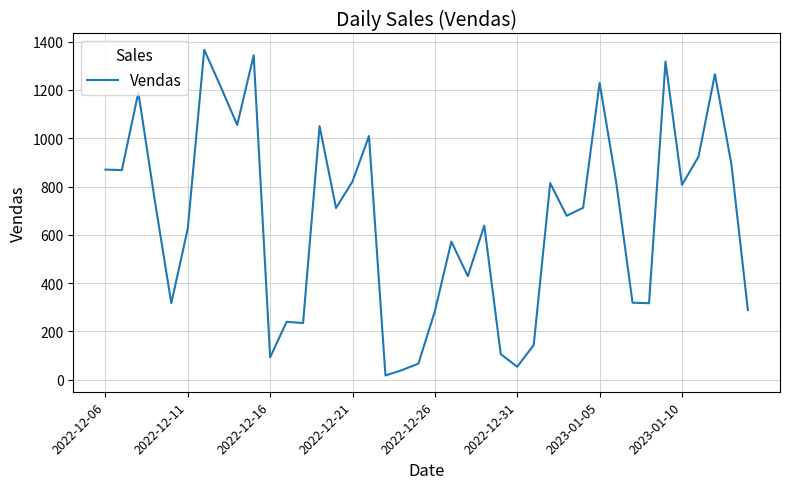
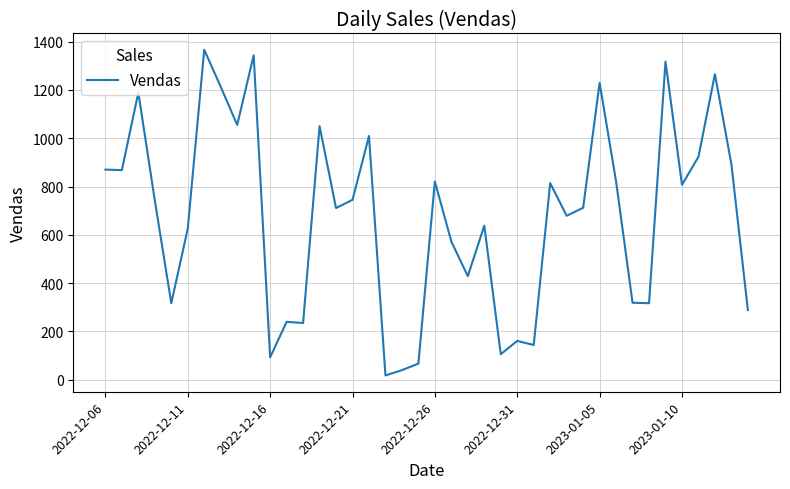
  {
    "2022-12-06": 870,
    "2022-12-11": 630,
    "2022-12-16": 90,
-   "2022-12-21": 820,
-   "2022-12-26": 280,
-   "2022-12-31": 50,
+   "2022-12-21": 750,
+   "2022-12-26": 820,
+   "2022-12-31": 160,
    "2023-01-05": 1230,
    "2023-01-10": 810
  }
